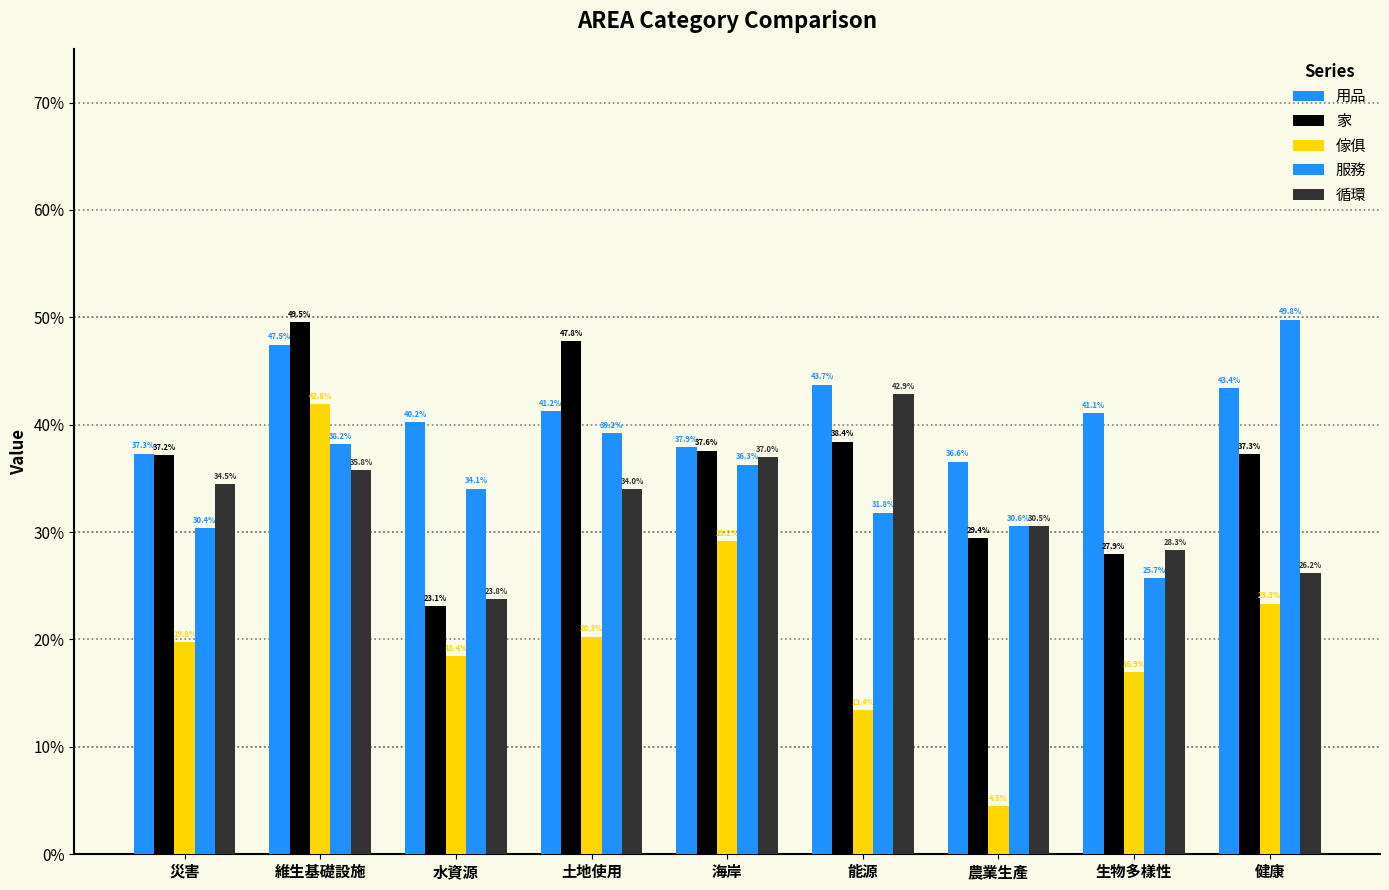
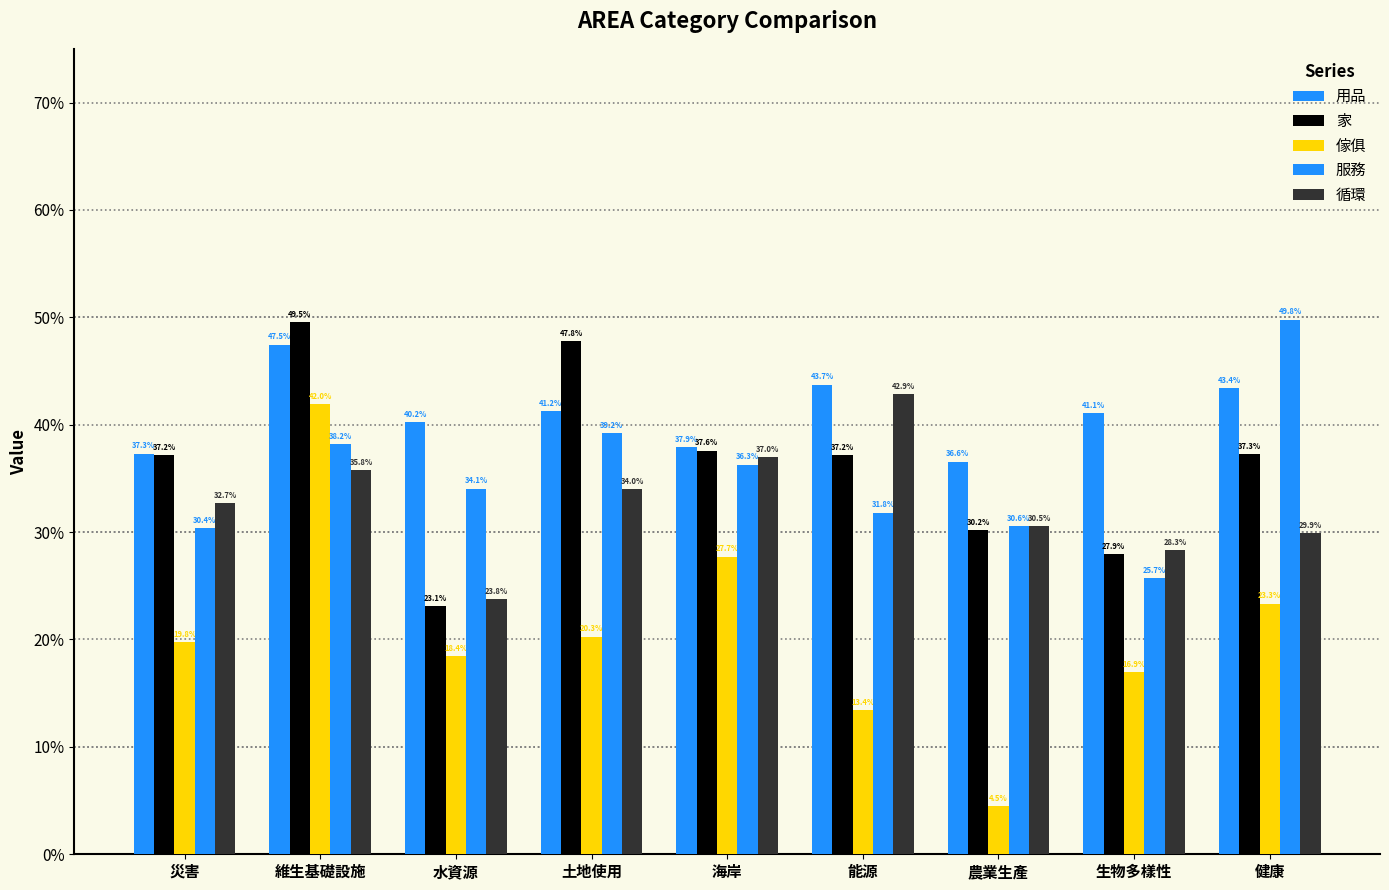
  {
    "家": {
      "災害": "37.2%",
      "維生基礎設施": "49.5%",
      "水資源": "23.1%",
      "土地使用": "47.8%",
      "海岸": "37.6%",
-     "能源": "38.4%",
-     "農業生產": "29.4%",
+     "能源": "37.2%",
+     "農業生產": "30.2%",
      "生物多樣性": "27.9%",
      "健康": "37.3%"
    },
    "傢俱": {
      "災害": "19.8%",
      "維生基礎設施": "42.0%",
      "水資源": "18.4%",
      "土地使用": "20.3%",
-     "海岸": "29.2%",
+     "海岸": "27.7%",
      "能源": "13.4%",
      "農業生產": "4.5%",
      "生物多樣性": "16.9%",
      "健康": "23.3%"
    },
    "循環": {
-     "災害": "34.5%",
+     "災害": "32.7%",
      "維生基礎設施": "35.8%",
      "水資源": "23.8%",
      "土地使用": "34.0%",
      "海岸": "37.0%",
      "能源": "42.9%",
      "農業生產": "30.5%",
      "生物多樣性": "28.3%",
-     "健康": "26.2%"
+     "健康": "29.9%"
    }
  }
